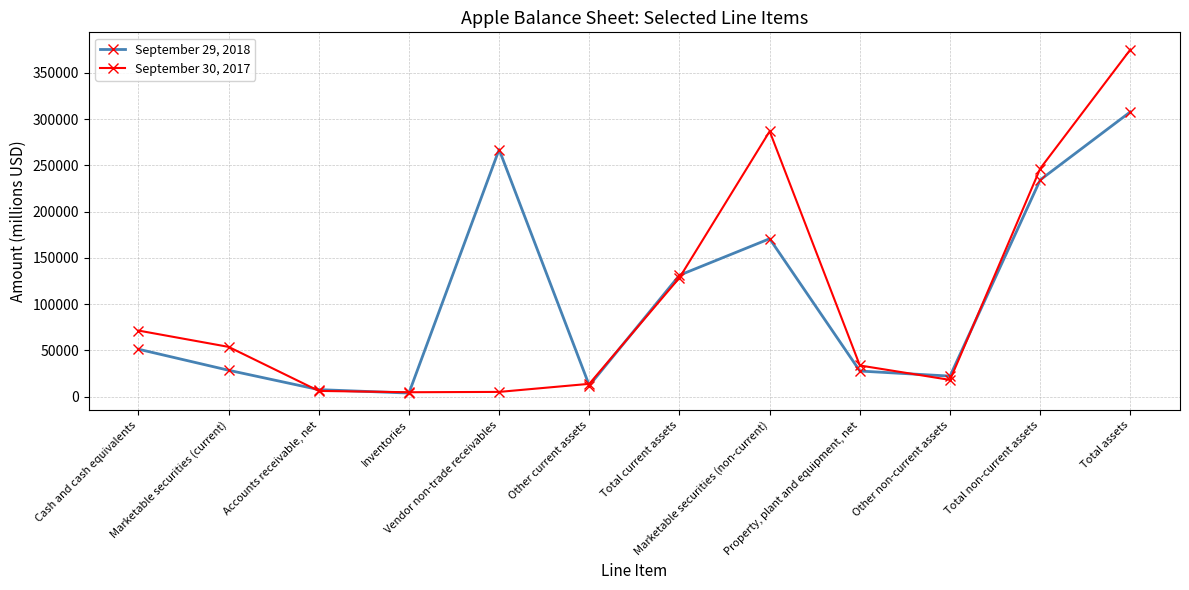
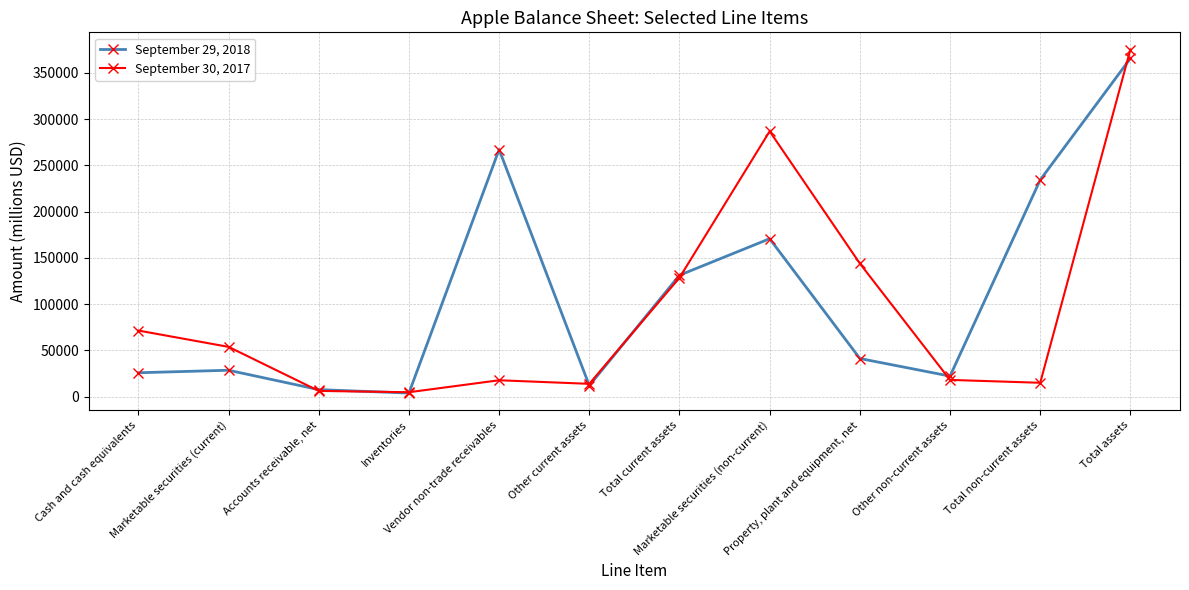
  {
    "September 29, 2018": {
-     "Cash and cash equivalents": 50000,
+     "Cash and cash equivalents": 30000,
      "Marketable securities (current)": 30000,
      "Vendor non-trade receivables": 270000,
      "Marketable securities (non-current)": 170000,
-     "Property, plant and equipment, net": 30000,
+     "Property, plant and equipment, net": 40000,
      "Other non-current assets": 20000,
      "Total non-current assets": 230000,
-     "Total assets": 310000
+     "Total assets": 370000
    },
    "September 30, 2017": {
      "Cash and cash equivalents": 70000,
      "Marketable securities (current)": 50000,
-     "Vendor non-trade receivables": 10000,
+     "Vendor non-trade receivables": 20000,
      "Marketable securities (non-current)": 290000,
-     "Property, plant and equipment, net": 30000,
+     "Property, plant and equipment, net": 140000,
      "Other non-current assets": 20000,
-     "Total non-current assets": 250000,
+     "Total non-current assets": 20000,
      "Total assets": 380000
    }
  }
